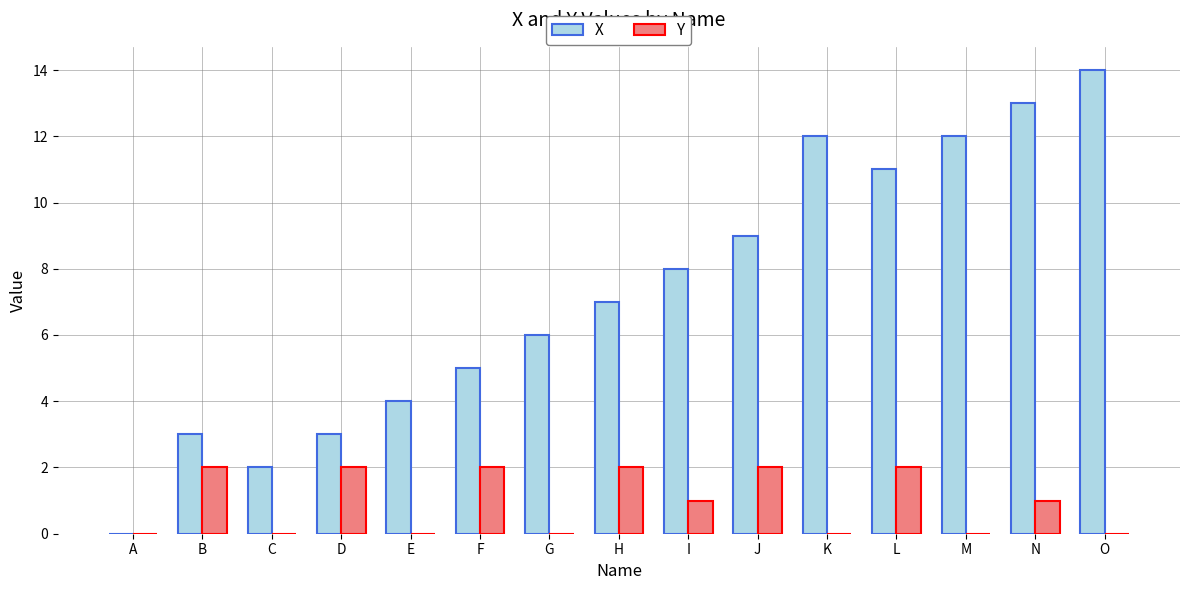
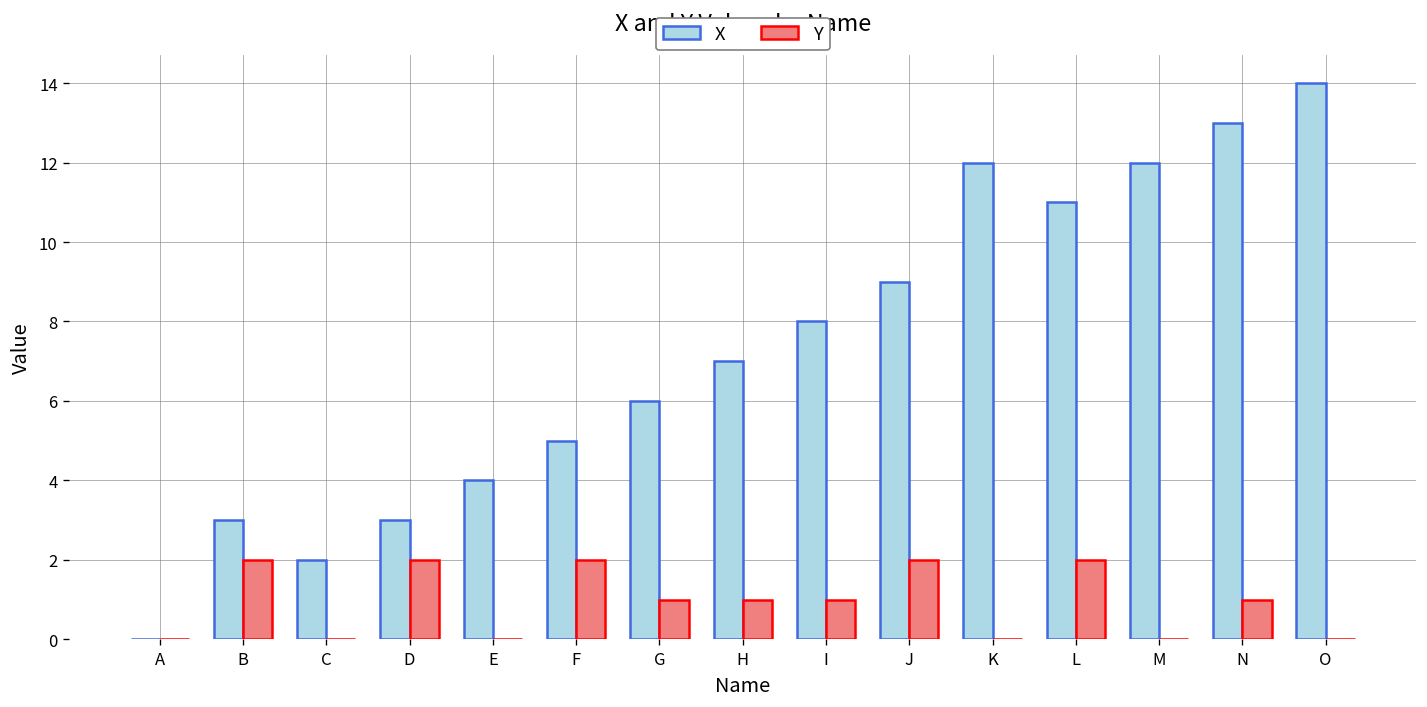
  {
    "X": {
      "A": 0,
      "B": 3,
      "C": 2,
      "D": 3,
      "E": 4,
      "F": 5,
      "G": 6,
      "H": 7,
      "I": 8,
      "J": 9,
      "K": 12,
      "L": 11,
      "M": 12,
      "N": 13,
      "O": 14
    },
    "Y": {
      "A": 0,
      "B": 2,
      "C": 0,
      "D": 2,
      "E": 0,
      "F": 2,
-     "G": 0,
-     "H": 2,
+     "G": 1,
+     "H": 1,
      "I": 1,
      "J": 2,
      "K": 0,
      "L": 2,
      "M": 0,
      "N": 1,
      "O": 0
    }
  }
